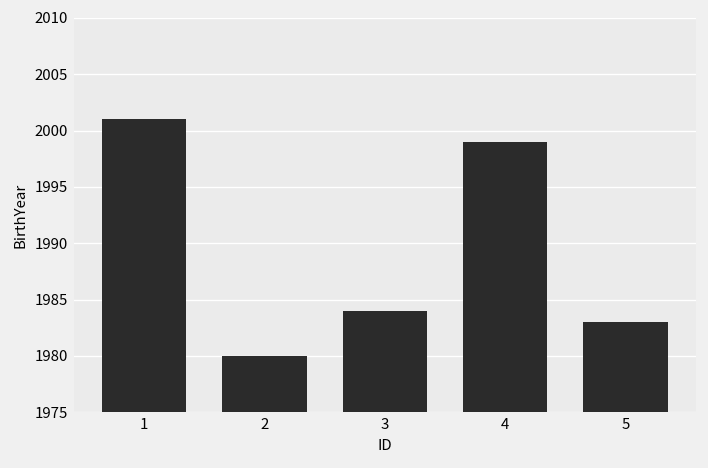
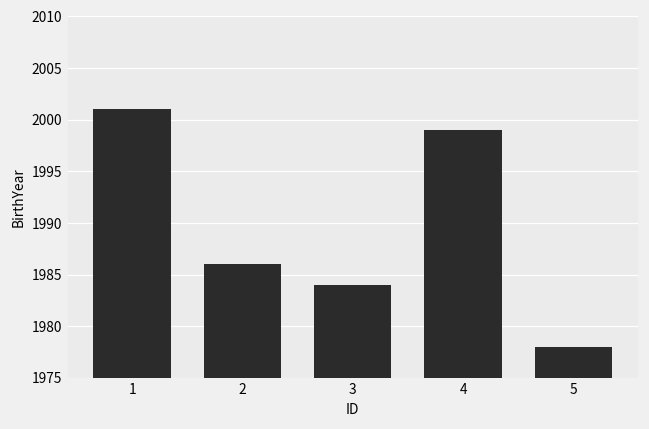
  {
    "1": 2001,
-   "2": 1980,
+   "2": 1986,
    "3": 1984,
    "4": 1999,
-   "5": 1983
+   "5": 1978
  }
